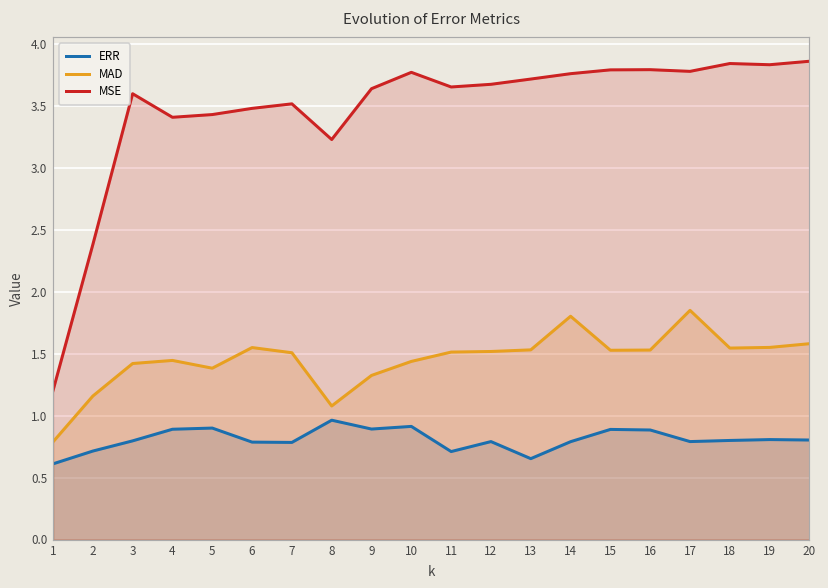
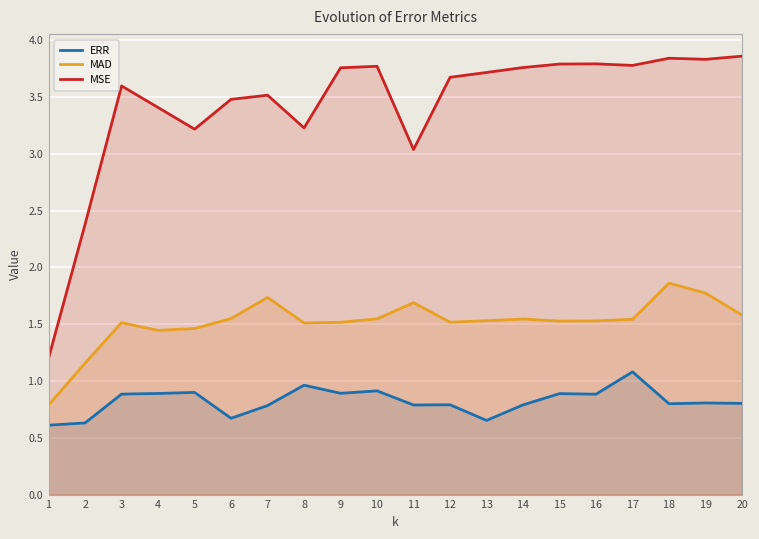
  {
    "ERR": {
      "1": 0.61,
-     "2": 0.71,
-     "3": 0.80,
+     "2": 0.63,
+     "3": 0.88,
      "4": 0.89,
      "5": 0.90,
-     "6": 0.79,
+     "6": 0.67,
      "7": 0.78,
      "8": 0.96,
      "9": 0.89,
      "10": 0.91,
-     "11": 0.71,
+     "11": 0.79,
      "12": 0.79,
      "13": 0.65,
      "14": 0.79,
      "15": 0.89,
      "16": 0.88,
-     "17": 0.79,
+     "17": 1.08,
      "18": 0.80,
      "19": 0.81,
      "20": 0.80
    },
    "MAD": {
      "1": 0.79,
      "2": 1.16,
-     "3": 1.42,
+     "3": 1.51,
      "4": 1.45,
-     "5": 1.38,
+     "5": 1.46,
      "6": 1.55,
-     "7": 1.51,
-     "8": 1.08,
-     "9": 1.32,
-     "10": 1.44,
-     "11": 1.51,
+     "7": 1.74,
+     "8": 1.51,
+     "9": 1.52,
+     "10": 1.55,
+     "11": 1.69,
      "12": 1.52,
      "13": 1.53,
-     "14": 1.80,
+     "14": 1.55,
      "15": 1.53,
      "16": 1.53,
-     "17": 1.85,
-     "18": 1.54,
-     "19": 1.55,
+     "17": 1.54,
+     "18": 1.86,
+     "19": 1.77,
      "20": 1.58
    },
    "MSE": {
      "1": 1.20,
      "2": 2.38,
      "3": 3.60,
      "4": 3.41,
-     "5": 3.43,
+     "5": 3.22,
      "6": 3.48,
      "7": 3.52,
      "8": 3.23,
-     "9": 3.64,
+     "9": 3.76,
      "10": 3.77,
-     "11": 3.65,
+     "11": 3.04,
      "12": 3.67,
      "13": 3.72,
      "14": 3.76,
      "15": 3.79,
      "16": 3.79,
      "17": 3.78,
      "18": 3.84,
      "19": 3.83,
      "20": 3.86
    }
  }
